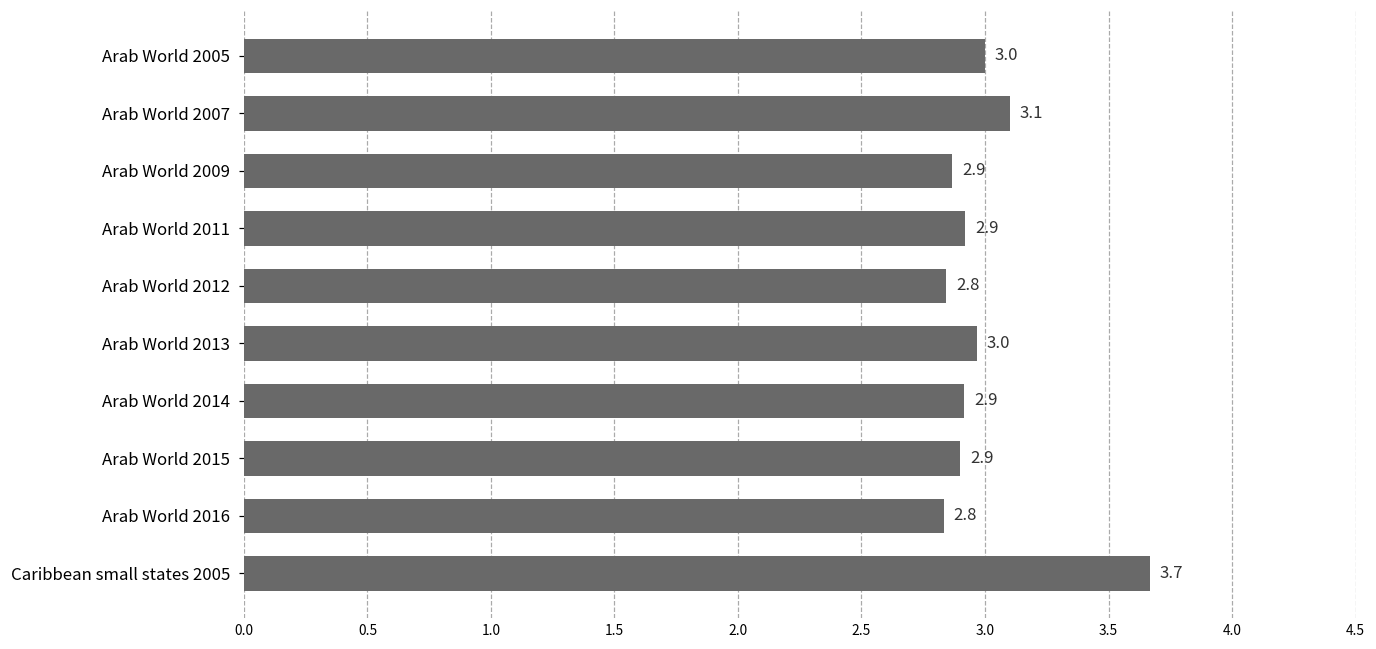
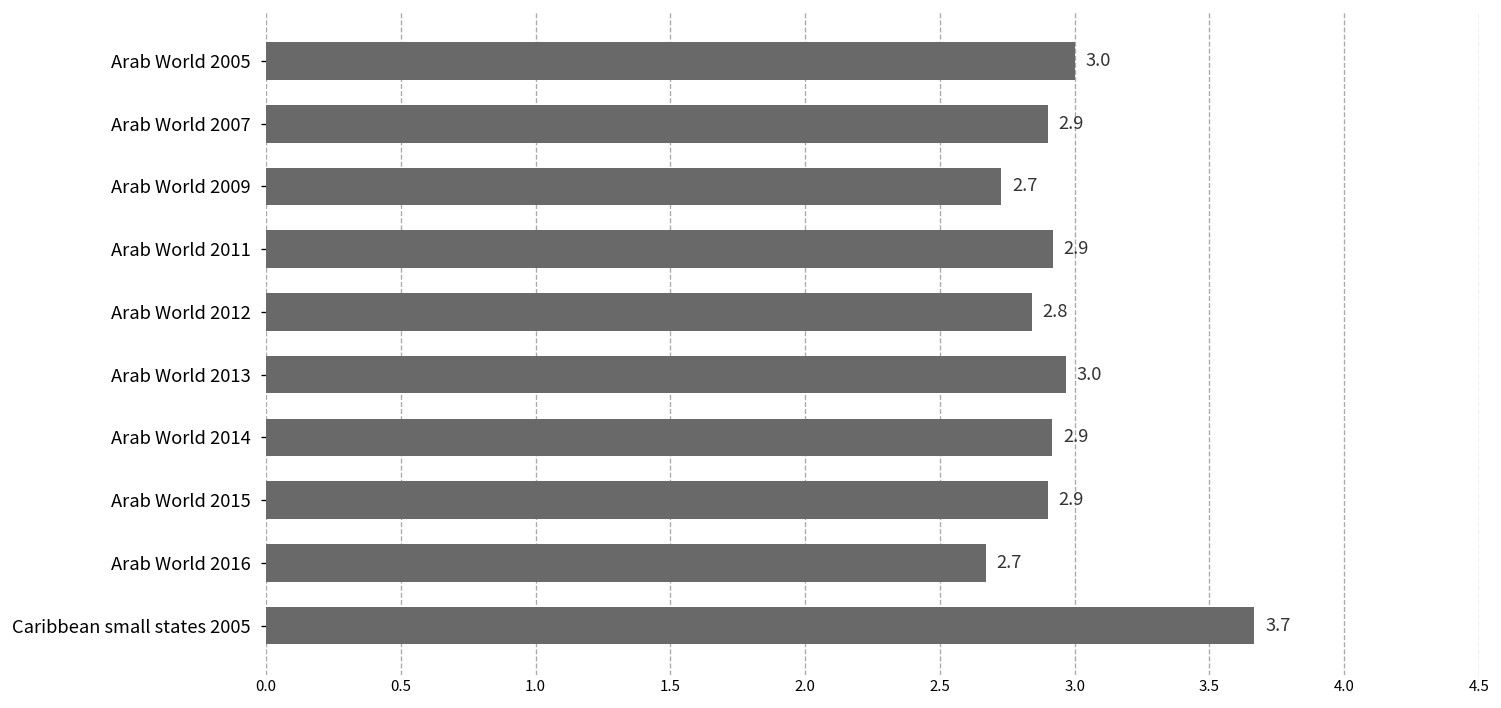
  {
    "Arab World 2005": 3.0,
-   "Arab World 2007": 3.1,
-   "Arab World 2009": 2.9,
+   "Arab World 2007": 2.9,
+   "Arab World 2009": 2.7,
    "Arab World 2011": 2.9,
    "Arab World 2012": 2.8,
    "Arab World 2013": 3.0,
    "Arab World 2014": 2.9,
    "Arab World 2015": 2.9,
-   "Arab World 2016": 2.8,
+   "Arab World 2016": 2.7,
    "Caribbean small states 2005": 3.7
  }
